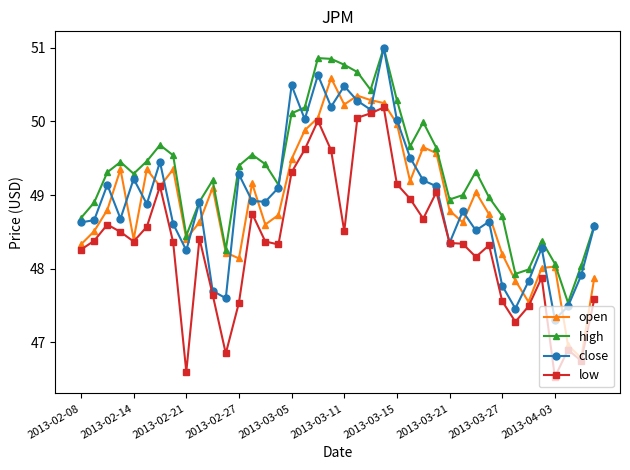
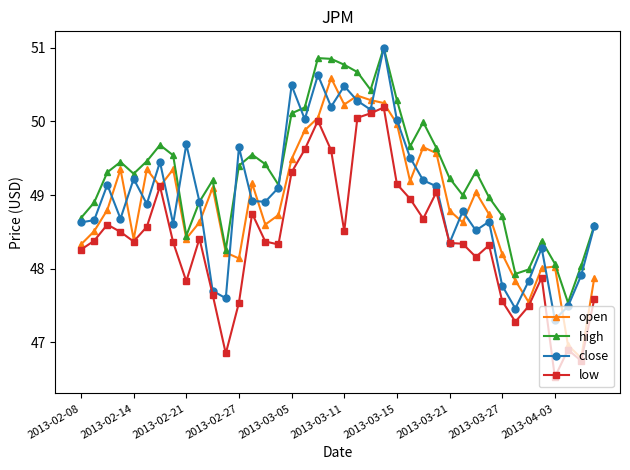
  {
    "open": {
      "2013-02-08": 48.3,
      "2013-02-21": 48.4,
      "2013-02-27": 48.1,
      "2013-03-05": 49.5,
      "2013-03-11": 50.2,
      "2013-03-15": 50.0,
      "2013-03-21": 48.8,
      "2013-03-27": 48.2,
      "2013-04-03": 48.0
    },
    "high": {
      "2013-02-08": 48.7,
      "2013-02-14": 49.3,
      "2013-02-21": 48.5,
      "2013-02-27": 49.4,
      "2013-03-05": 50.1,
      "2013-03-11": 50.8,
      "2013-03-15": 50.3,
-     "2013-03-21": 48.9,
+     "2013-03-21": 49.2,
      "2013-03-27": 48.7,
      "2013-04-03": 48.1
    },
    "close": {
      "2013-02-08": 48.6,
      "2013-02-14": 49.2,
-     "2013-02-21": 48.3,
-     "2013-02-27": 49.3,
+     "2013-02-21": 49.7,
+     "2013-02-27": 49.7,
      "2013-03-05": 50.5,
      "2013-03-11": 50.5,
      "2013-03-15": 50.0,
      "2013-03-27": 47.8
    },
    "low": {
      "2013-02-08": 48.3,
-     "2013-02-21": 46.6,
+     "2013-02-21": 47.8,
      "2013-02-27": 47.5,
      "2013-03-05": 49.3,
      "2013-03-11": 48.5,
      "2013-03-15": 49.2,
      "2013-03-27": 47.6
    }
  }
